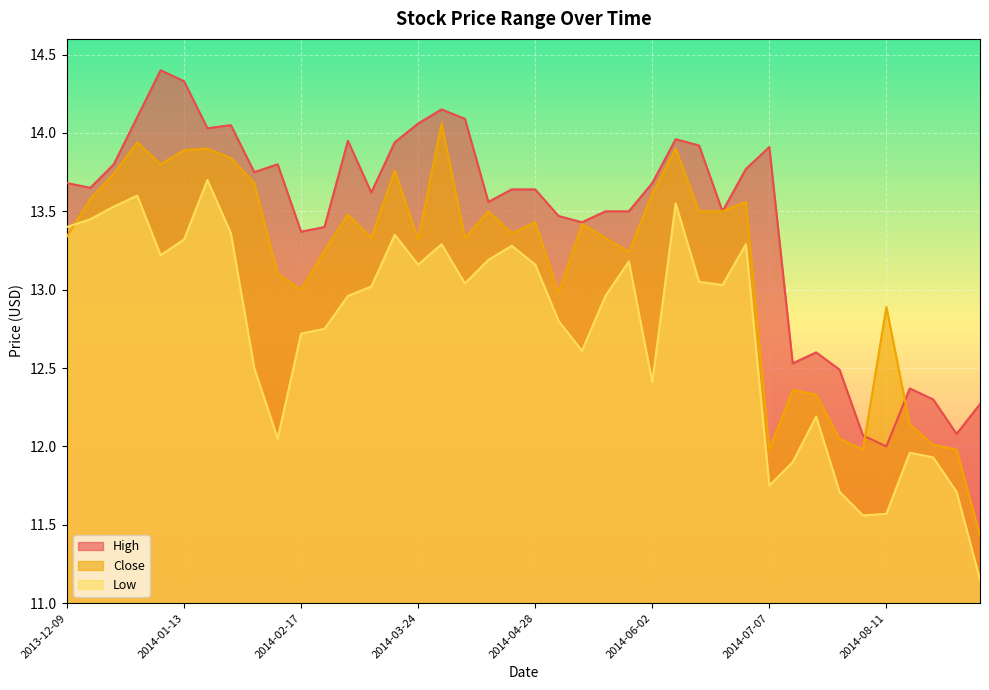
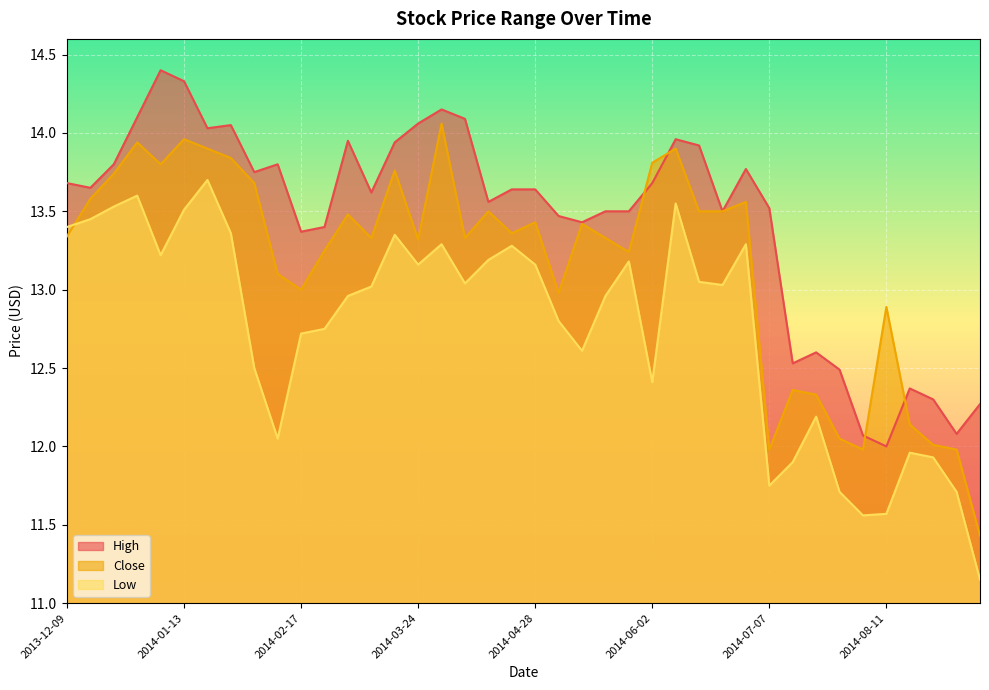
  {
    "High": {
      "2013-12-09": 13.68,
      "2014-01-13": 14.33,
      "2014-02-17": 13.37,
      "2014-03-24": 14.06,
      "2014-04-28": 13.64,
      "2014-06-02": 13.68,
-     "2014-07-07": 13.91,
+     "2014-07-07": 13.52,
      "2014-08-11": 12.00
    },
    "Close": {
      "2013-12-09": 13.34,
-     "2014-01-13": 13.89,
+     "2014-01-13": 13.96,
      "2014-02-17": 13.00,
      "2014-03-24": 13.32,
      "2014-04-28": 13.43,
-     "2014-06-02": 13.61,
+     "2014-06-02": 13.81,
      "2014-07-07": 11.98,
      "2014-08-11": 12.89
    },
    "Low": {
      "2013-12-09": 13.40,
-     "2014-01-13": 13.32,
+     "2014-01-13": 13.51,
      "2014-02-17": 12.72,
      "2014-03-24": 13.16,
      "2014-04-28": 13.16,
      "2014-06-02": 12.41,
      "2014-07-07": 11.75,
      "2014-08-11": 11.57
    }
  }
